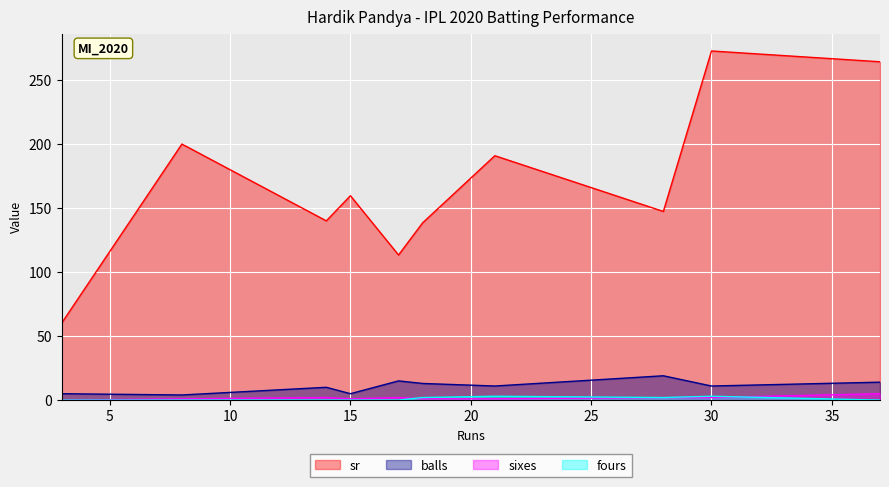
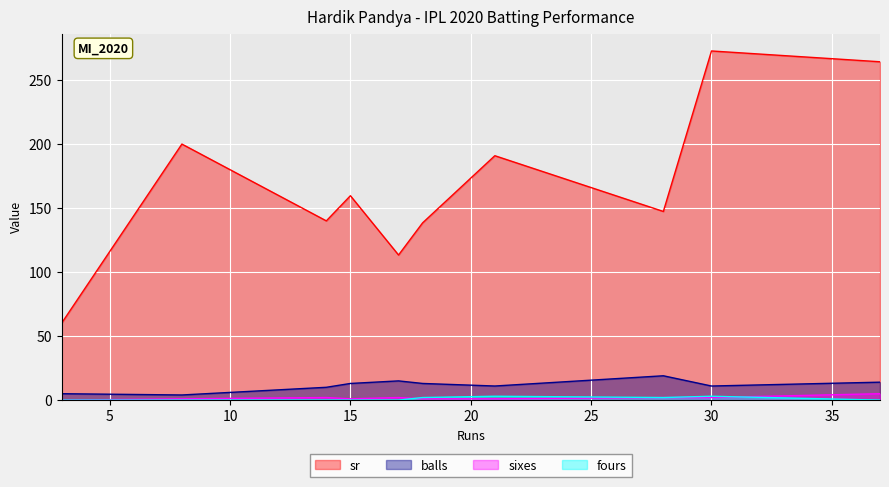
  {
    "sr": {
      "15": 160,
      "30": 273
    },
    "balls": {
-     "15": 5,
+     "15": 13,
      "30": 11
    }
  }
